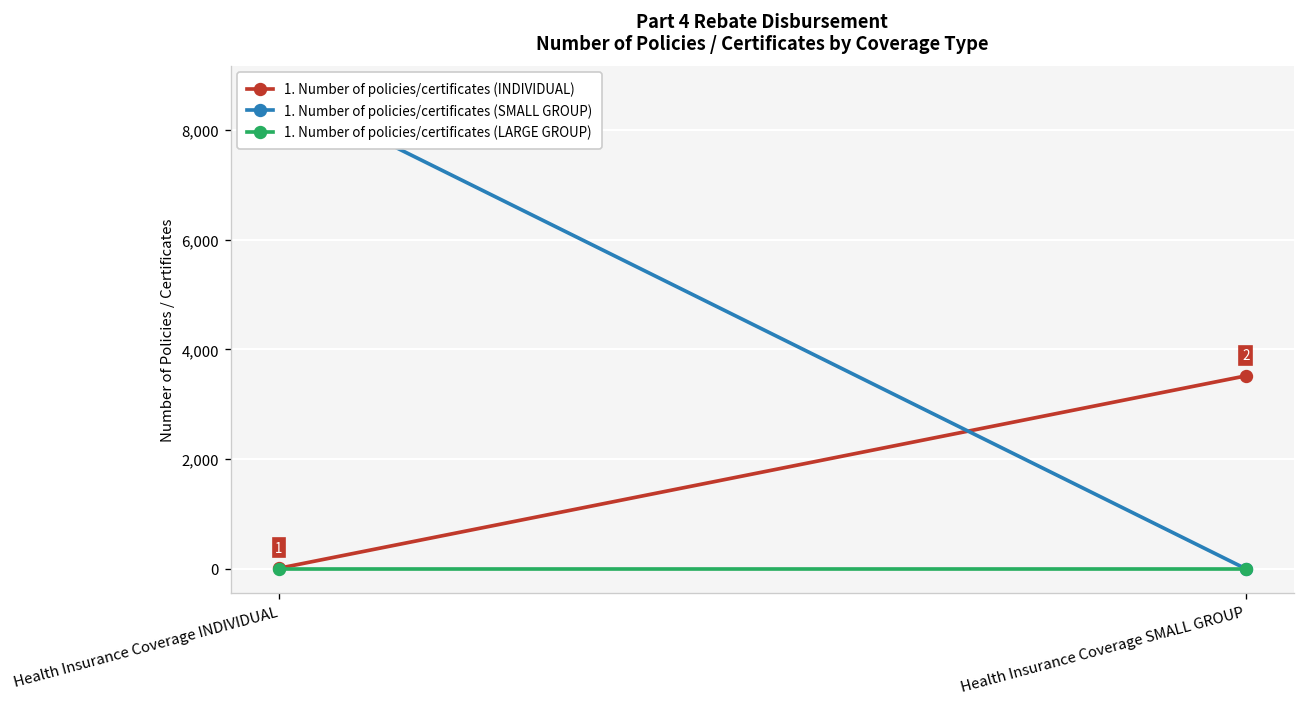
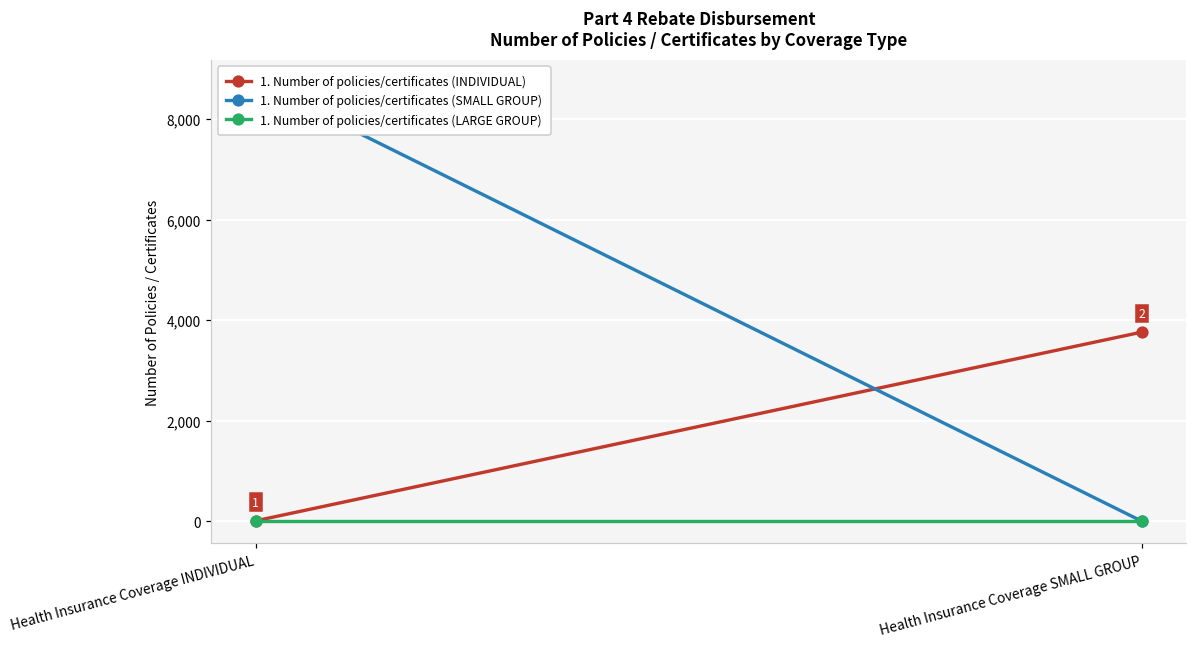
  {
    "1. Number of policies/certificates (INDIVIDUAL)": {
-     "Health Insurance Coverage SMALL GROUP": "3,500"
+     "Health Insurance Coverage SMALL GROUP": "3,800"
    }
  }
